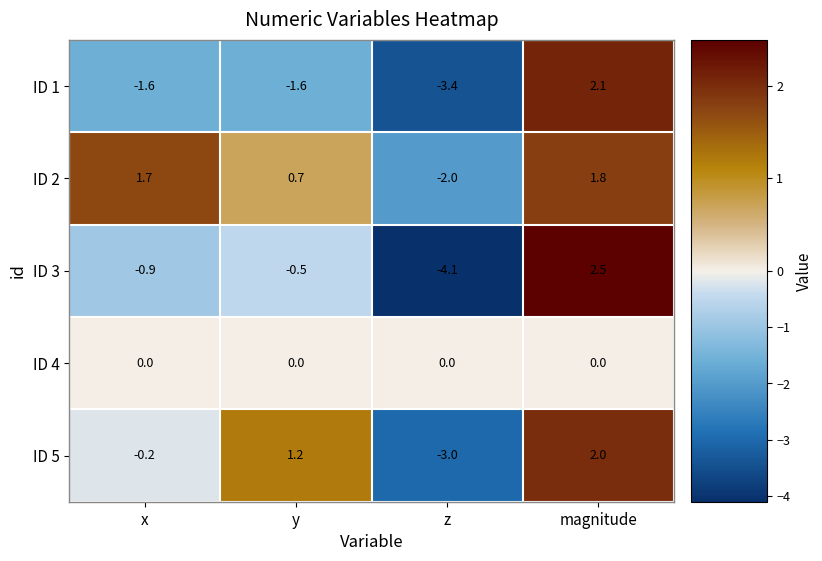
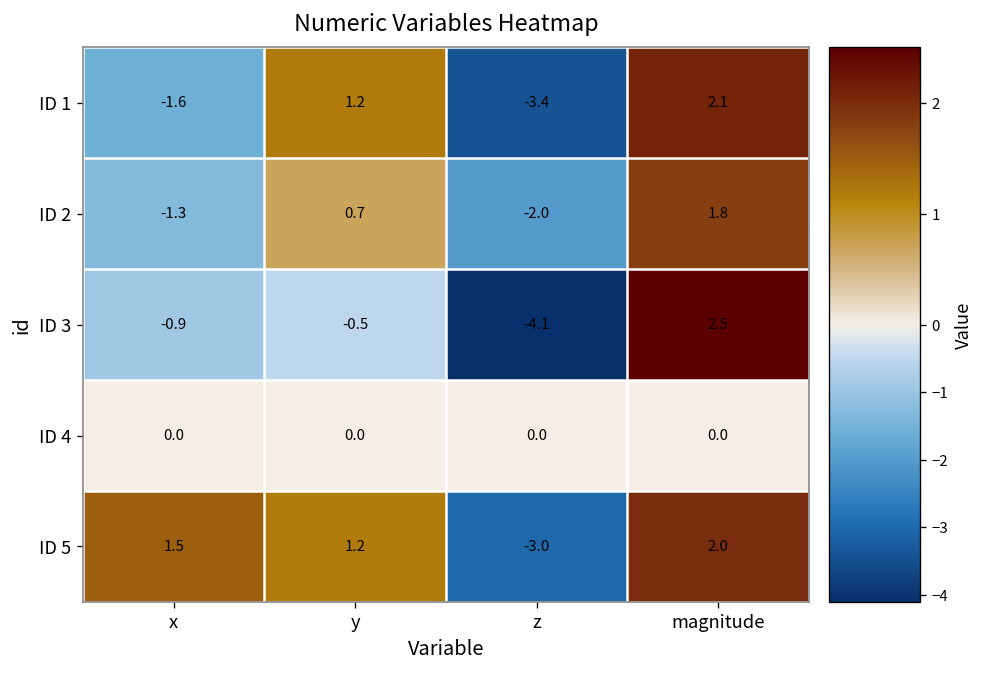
  {
    "ID 1": {
      "x": -1.6,
-     "y": -1.6,
+     "y": 1.2,
      "z": -3.4,
      "magnitude": 2.1
    },
    "ID 2": {
-     "x": 1.7,
+     "x": -1.3,
      "y": 0.7,
      "z": -2.0,
      "magnitude": 1.8
    },
    "ID 3": {
      "x": -0.9,
      "y": -0.5,
      "z": -4.1,
      "magnitude": 2.5
    },
    "ID 4": {
      "x": 0.0,
      "y": 0.0,
      "z": 0.0,
      "magnitude": 0.0
    },
    "ID 5": {
-     "x": -0.2,
+     "x": 1.5,
      "y": 1.2,
      "z": -3.0,
      "magnitude": 2.0
    }
  }
